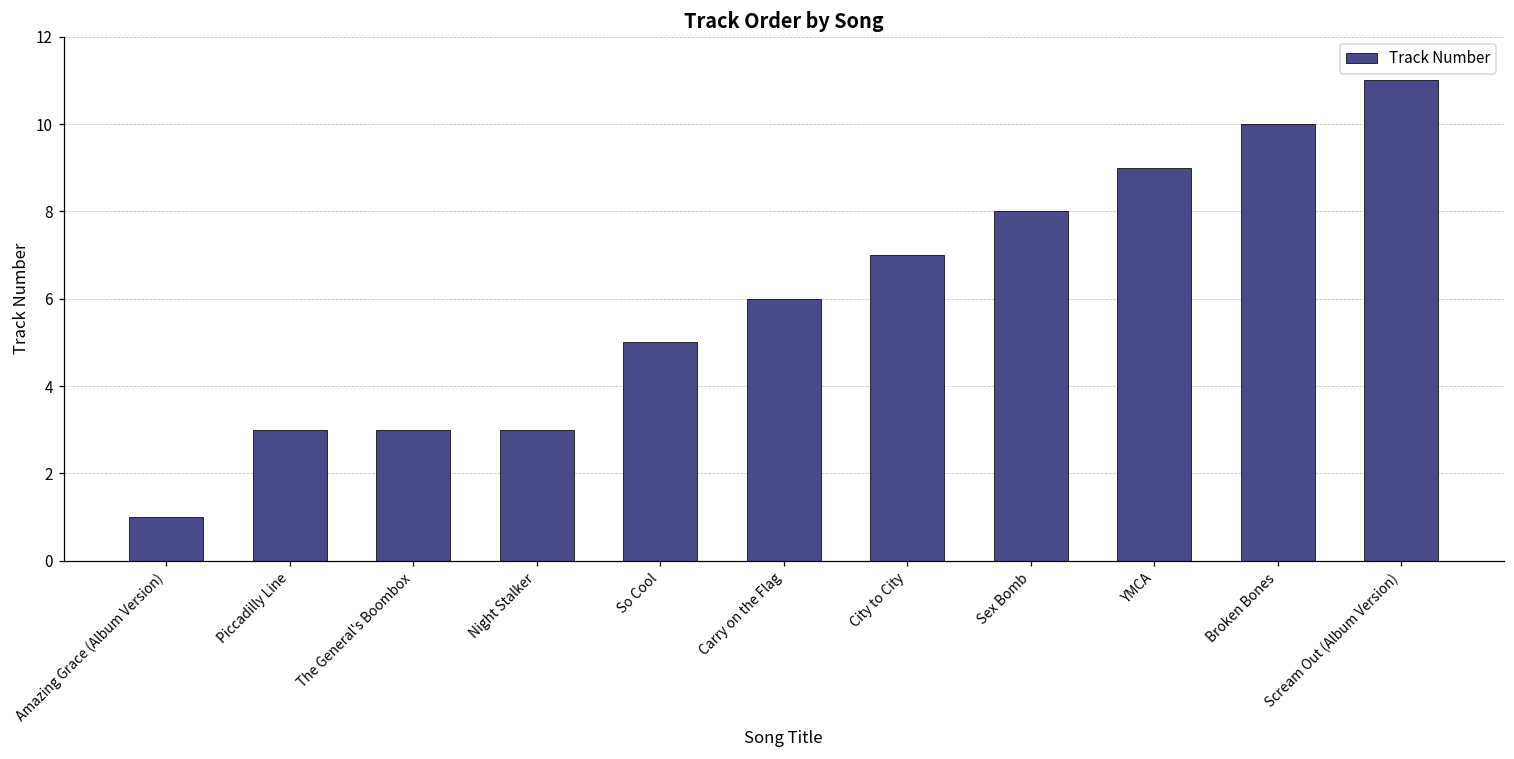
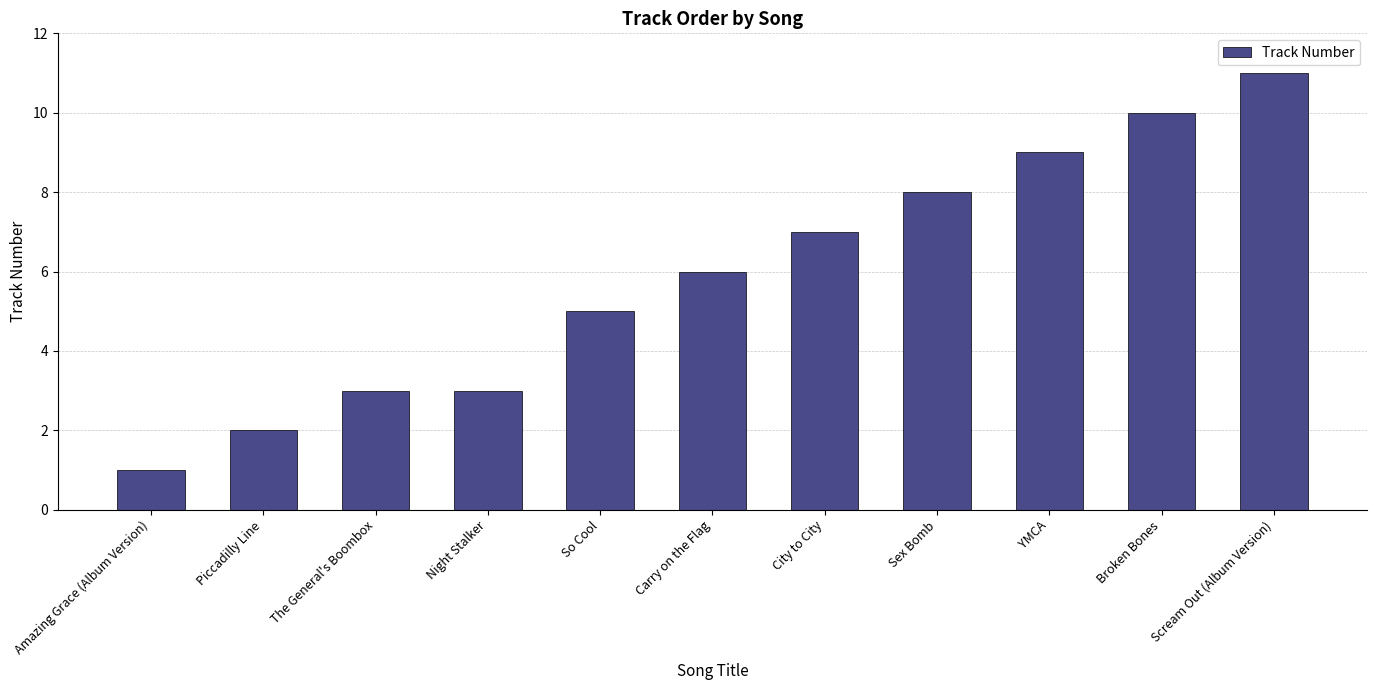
  {
    "Amazing Grace (Album Version)": 1,
-   "Piccadilly Line": 3,
+   "Piccadilly Line": 2,
    "The General's Boombox": 3,
    "Night Stalker": 3,
    "So Cool": 5,
    "Carry on the Flag": 6,
    "City to City": 7,
    "Sex Bomb": 8,
    "YMCA": 9,
    "Broken Bones": 10,
    "Scream Out (Album Version)": 11
  }
